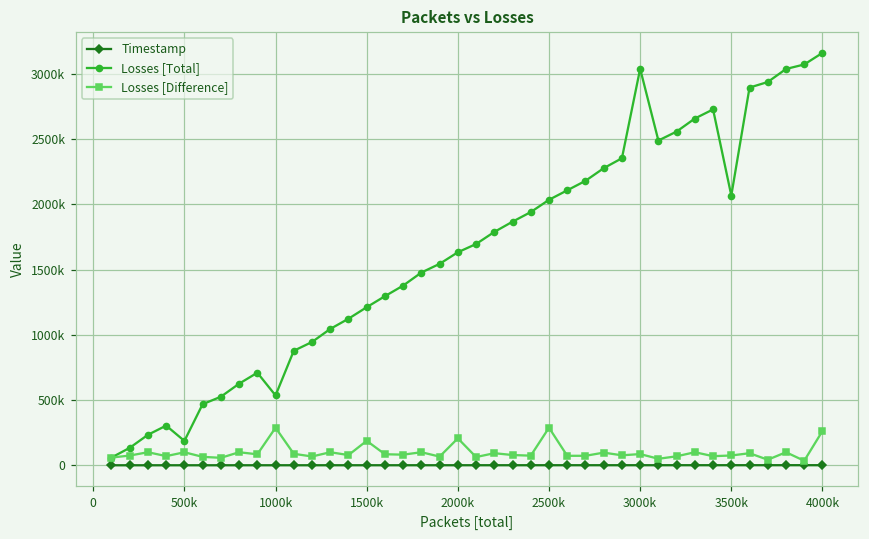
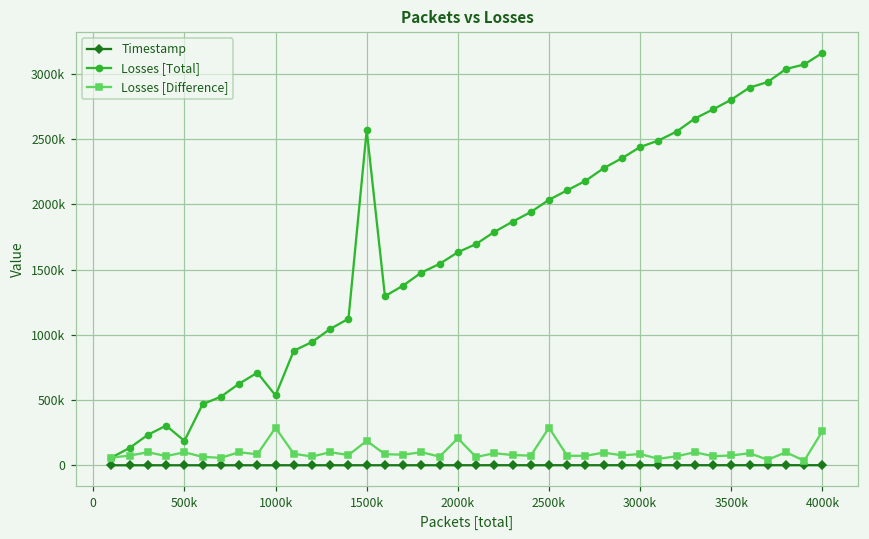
  {
    "Timestamp": {
      "500k": 0,
      "1000k": 0,
      "1500k": 0,
      "2000k": 0,
      "2500k": 0,
      "3000k": 0,
      "3500k": 0,
      "4000k": 0
    },
    "Losses [Total]": {
      "500k": 190000,
      "1000k": 540000,
-     "1500k": 1210000,
+     "1500k": 2570000,
      "2000k": 1630000,
      "2500k": 2040000,
-     "3000k": 3040000,
-     "3500k": 2070000,
+     "3000k": 2440000,
+     "3500k": 2800000,
      "4000k": 3160000
    },
    "Losses [Difference]": {
      "500k": 100000,
      "1000k": 290000,
      "1500k": 190000,
      "2000k": 210000,
      "2500k": 290000,
      "3000k": 90000,
      "3500k": 80000,
      "4000k": 260000
    }
  }
